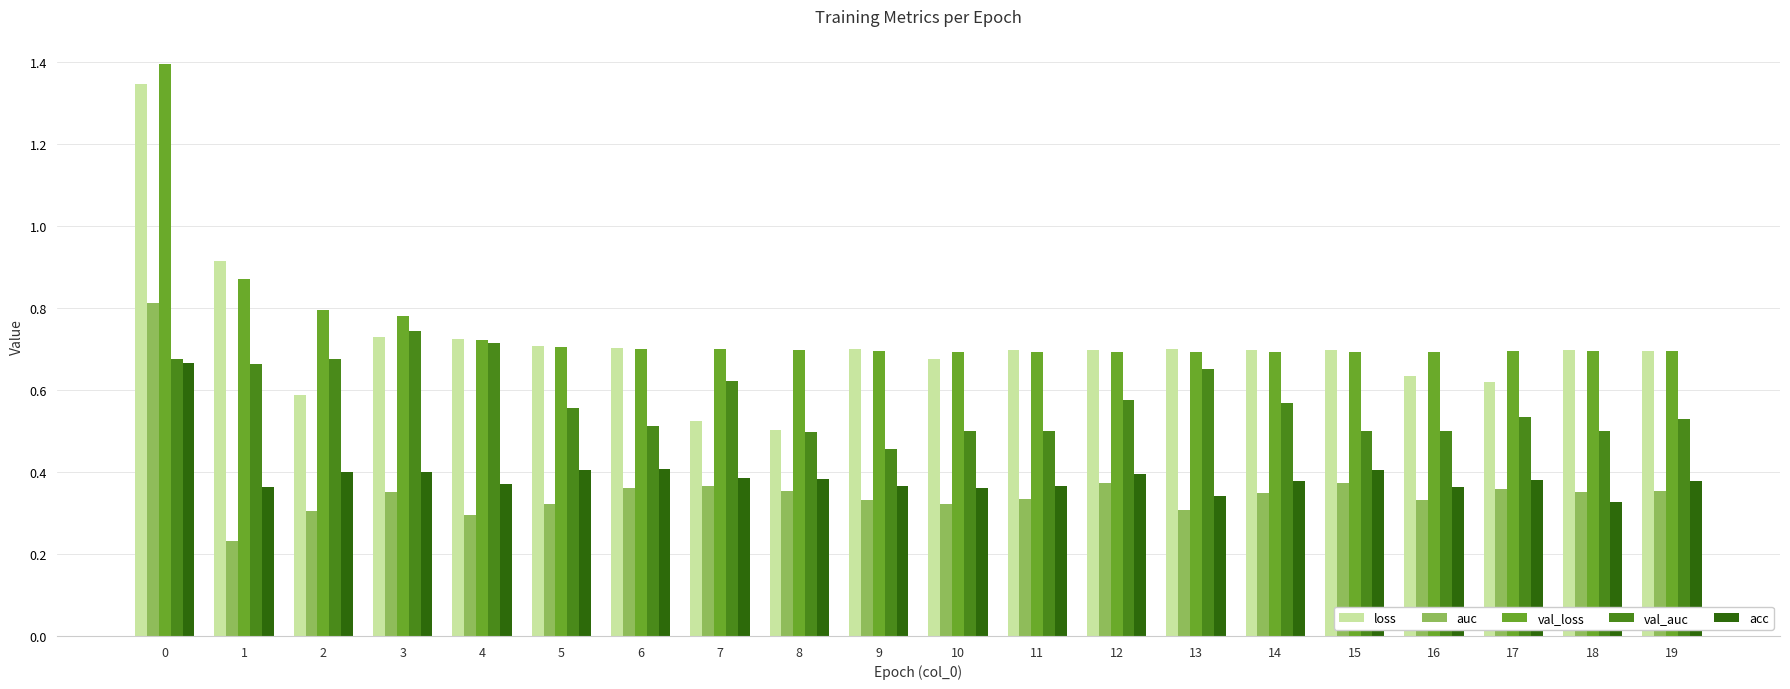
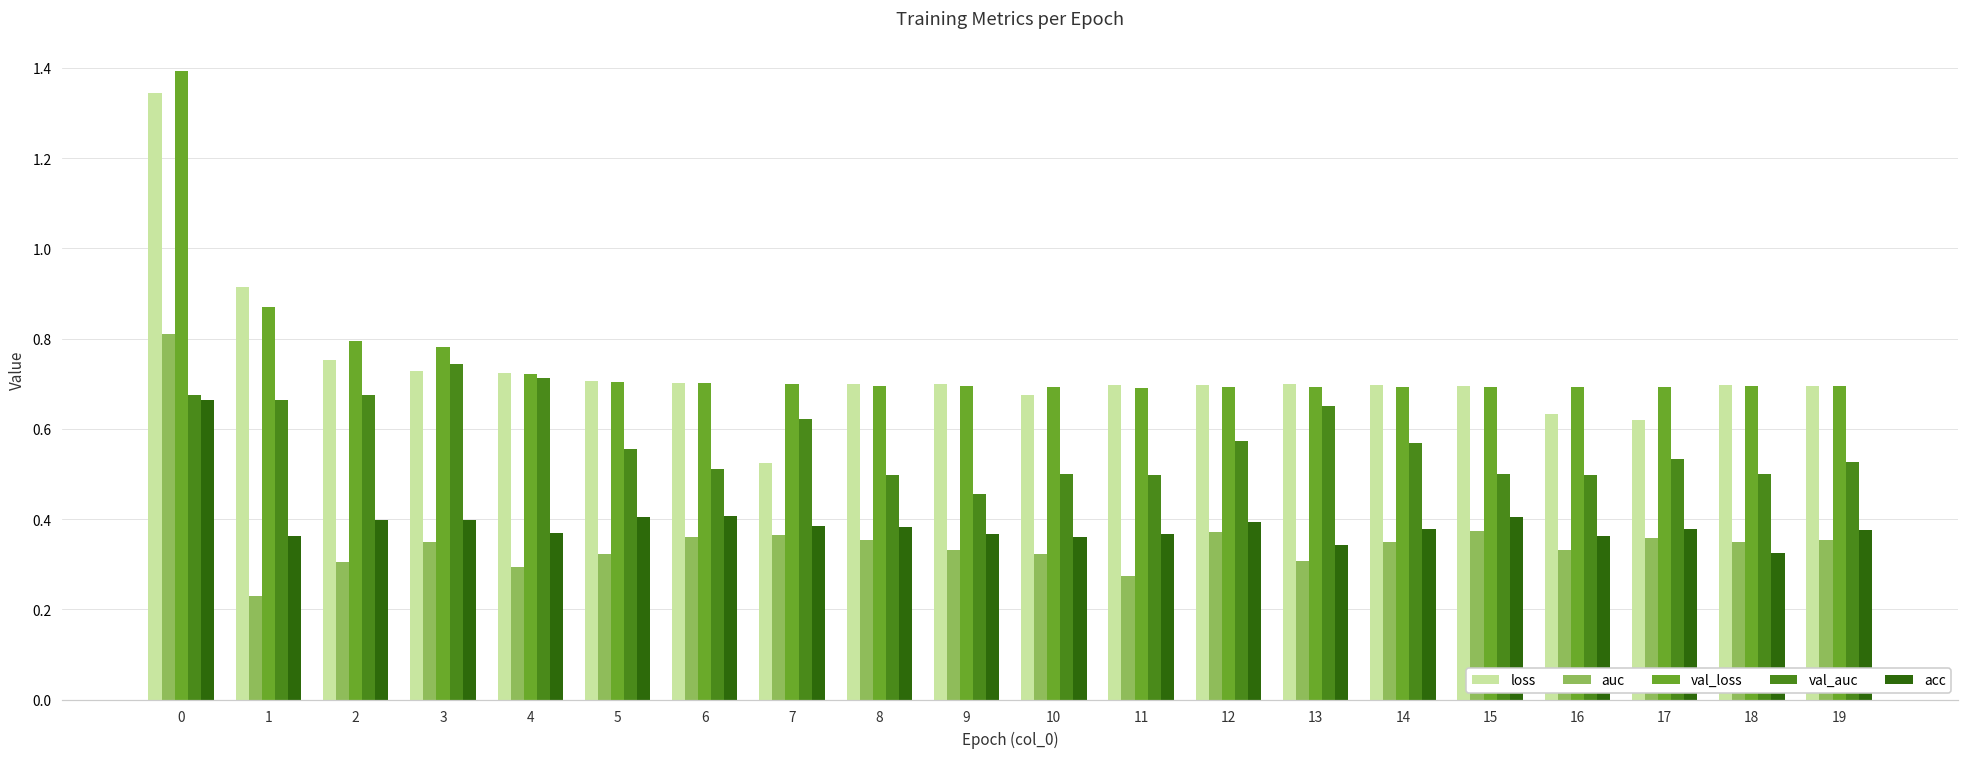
  {
    "loss": {
      "0": 1.34,
      "1": 0.91,
-     "2": 0.59,
+     "2": 0.75,
      "3": 0.73,
      "4": 0.72,
      "5": 0.71,
      "6": 0.70,
      "7": 0.52,
-     "8": 0.50,
+     "8": 0.70,
      "9": 0.70,
      "10": 0.68,
      "11": 0.70,
      "12": 0.70,
      "13": 0.70,
      "14": 0.70,
      "15": 0.70,
      "16": 0.63,
      "17": 0.62,
      "18": 0.70,
      "19": 0.69
    },
    "auc": {
      "0": 0.81,
      "1": 0.23,
      "2": 0.31,
      "3": 0.35,
      "4": 0.30,
      "5": 0.32,
      "6": 0.36,
      "7": 0.37,
      "8": 0.35,
      "9": 0.33,
      "10": 0.32,
-     "11": 0.33,
+     "11": 0.27,
      "12": 0.37,
      "13": 0.31,
      "14": 0.35,
      "15": 0.37,
      "16": 0.33,
      "17": 0.36,
      "18": 0.35,
      "19": 0.35
    }
  }
